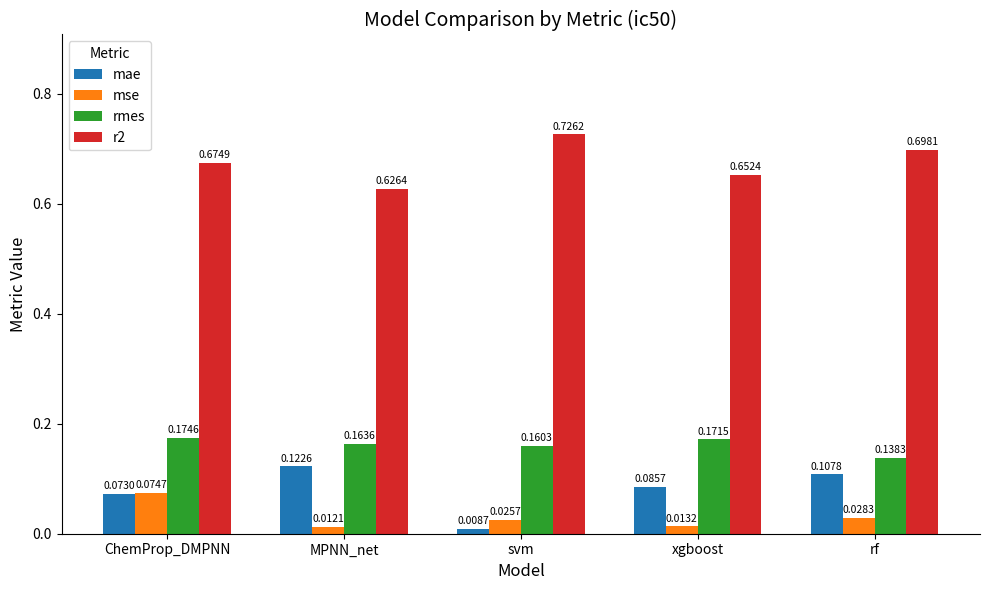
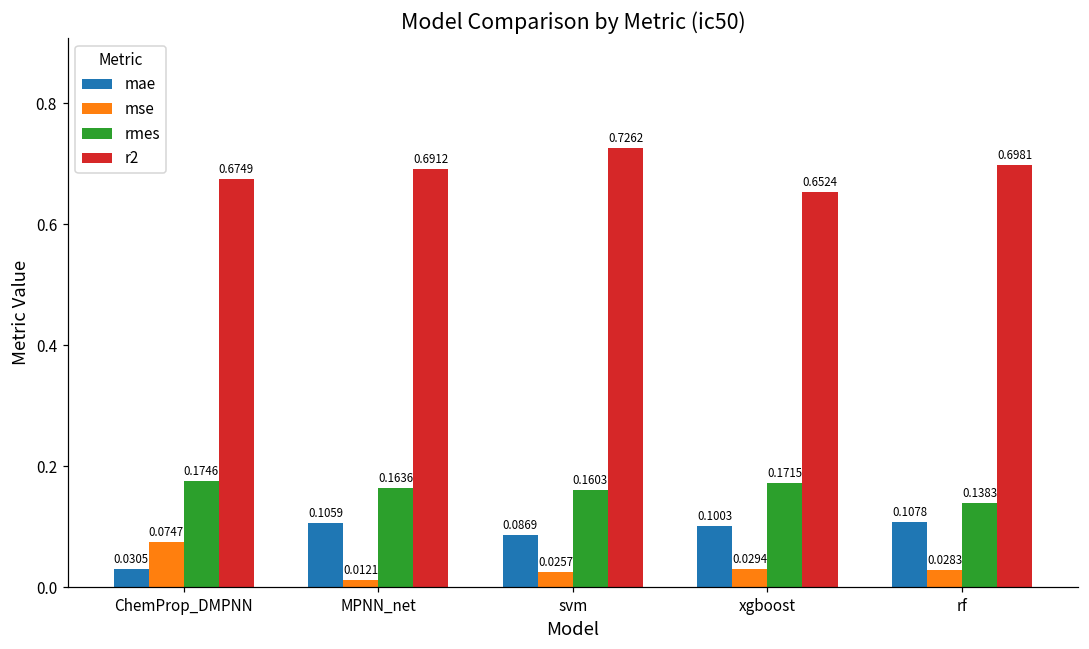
  {
    "mae": {
-     "ChemProp_DMPNN": 0.0730,
-     "MPNN_net": 0.1226,
-     "svm": 0.0087,
-     "xgboost": 0.0857,
+     "ChemProp_DMPNN": 0.0305,
+     "MPNN_net": 0.1059,
+     "svm": 0.0869,
+     "xgboost": 0.1003,
      "rf": 0.1078
    },
    "mse": {
      "ChemProp_DMPNN": 0.0747,
      "MPNN_net": 0.0121,
      "svm": 0.0257,
-     "xgboost": 0.0132,
+     "xgboost": 0.0294,
      "rf": 0.0283
    },
    "rmes": {
      "ChemProp_DMPNN": 0.1746,
      "MPNN_net": 0.1636,
      "svm": 0.1603,
      "xgboost": 0.1715,
      "rf": 0.1383
    },
    "r2": {
      "ChemProp_DMPNN": 0.6749,
-     "MPNN_net": 0.6264,
+     "MPNN_net": 0.6912,
      "svm": 0.7262,
      "xgboost": 0.6524,
      "rf": 0.6981
    }
  }
